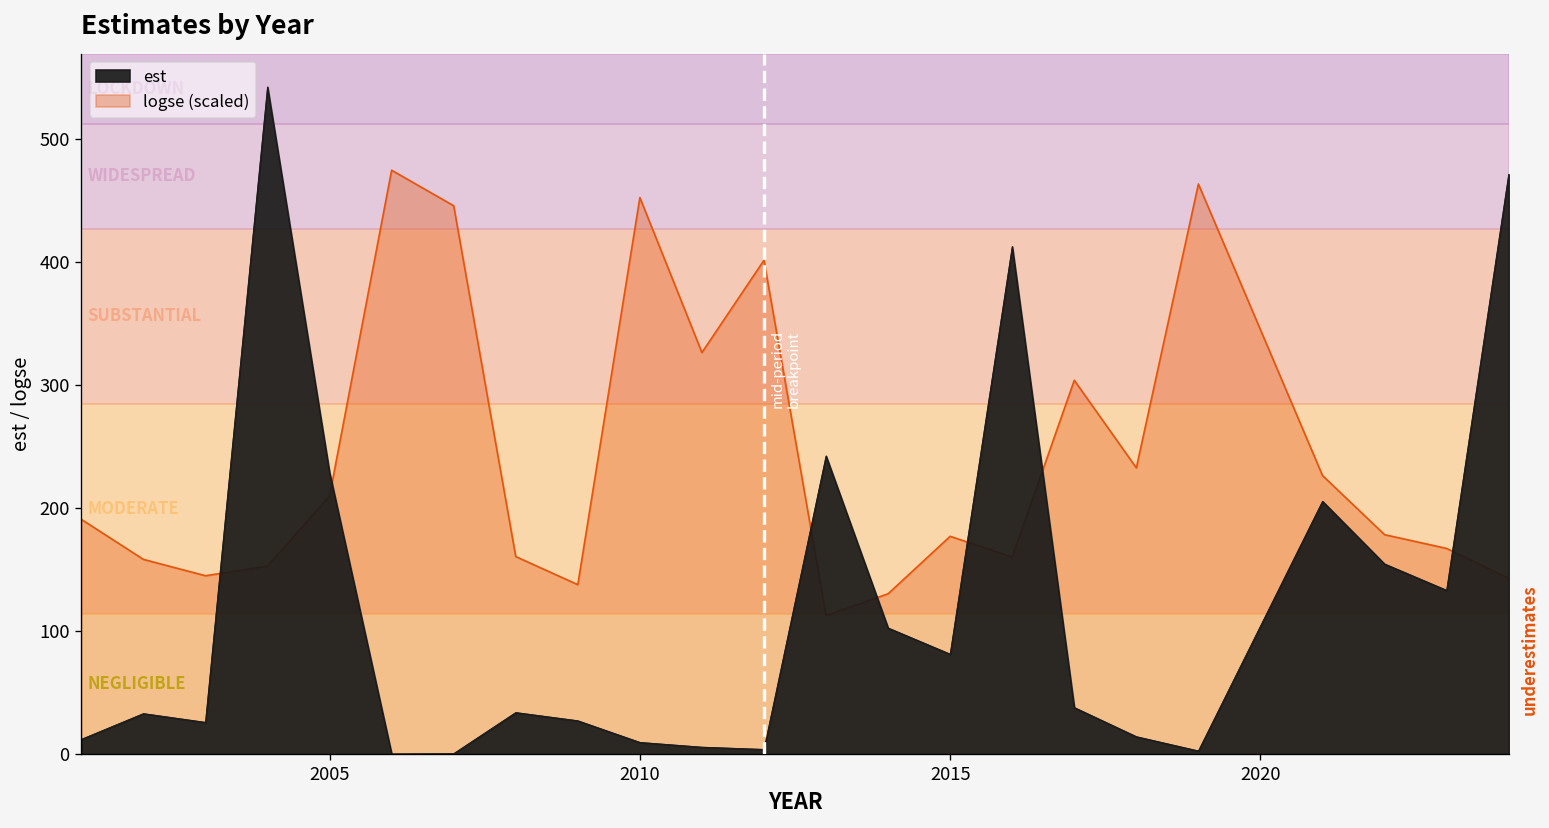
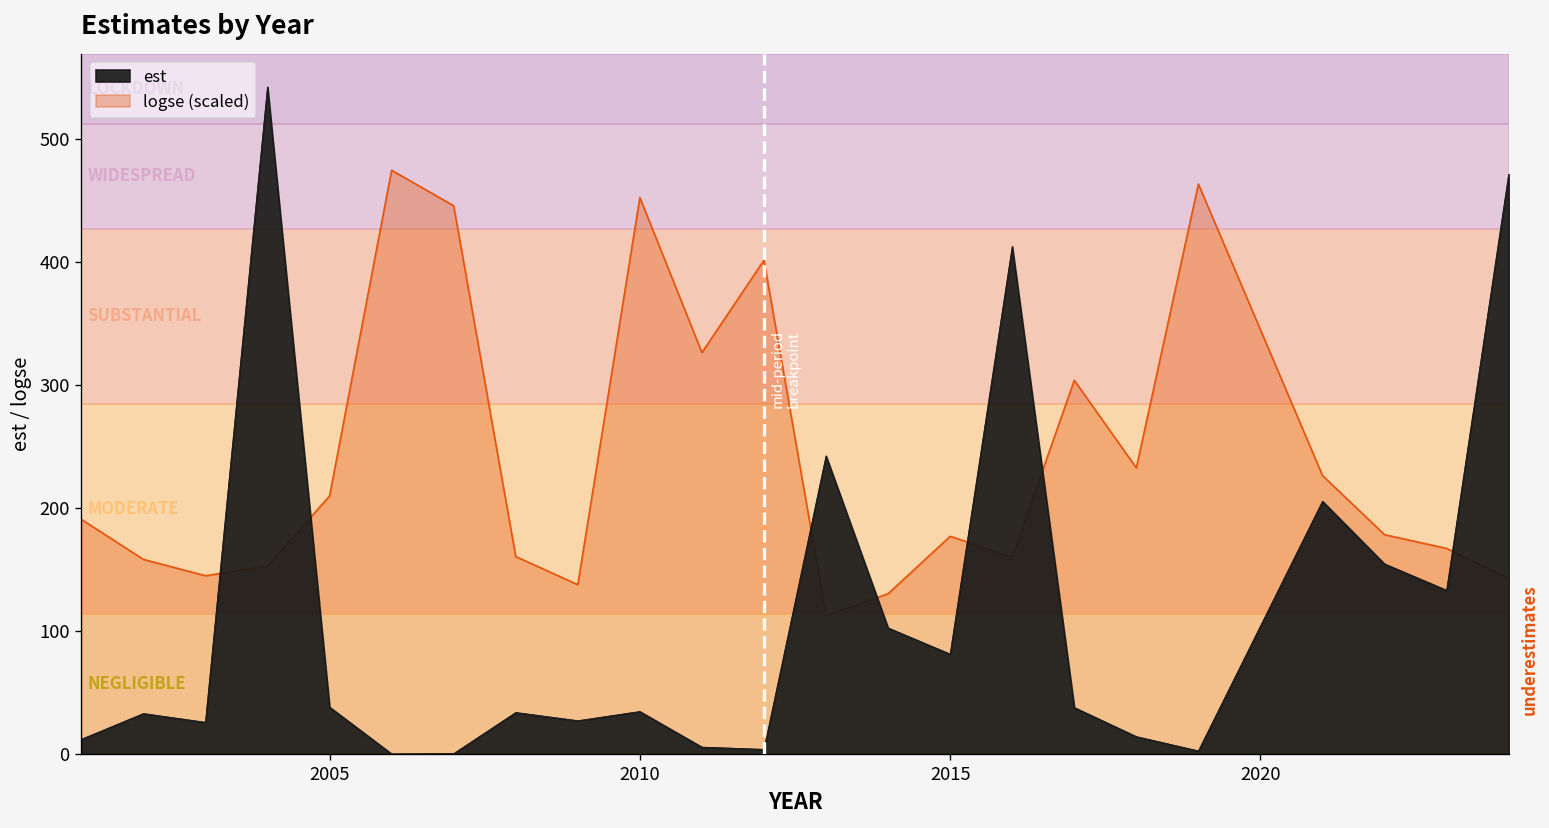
  {
    "est": {
-     "2005": 229,
-     "2010": 10,
+     "2005": 38,
+     "2010": 35,
      "2015": 81
    },
    "logse (scaled)": {
      "2005": 210,
      "2010": 452,
      "2015": 177
    }
  }
